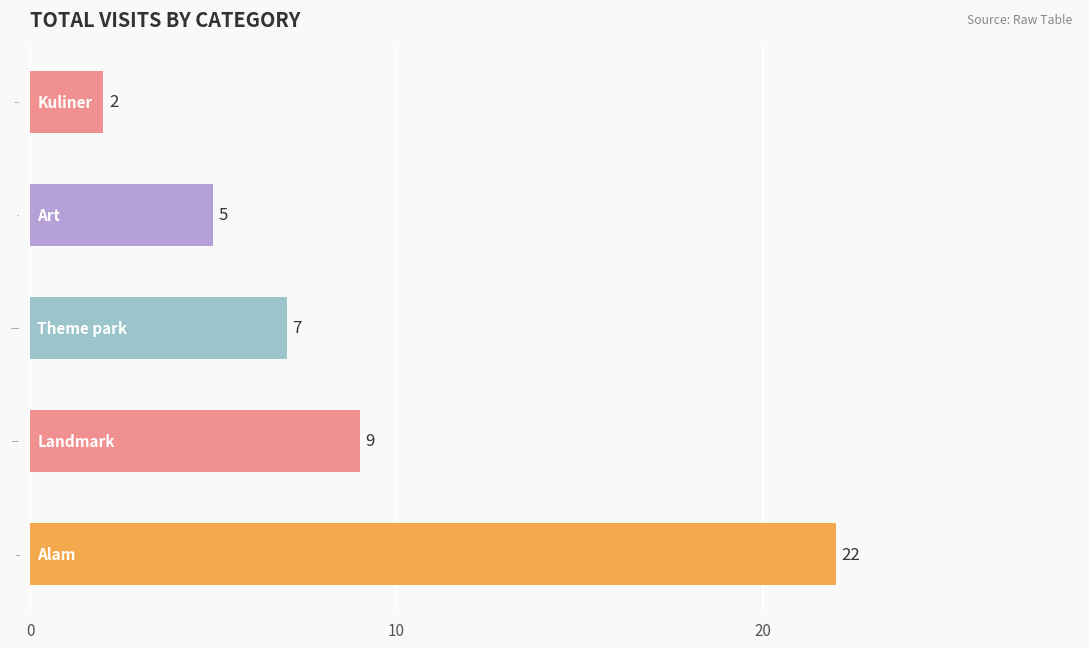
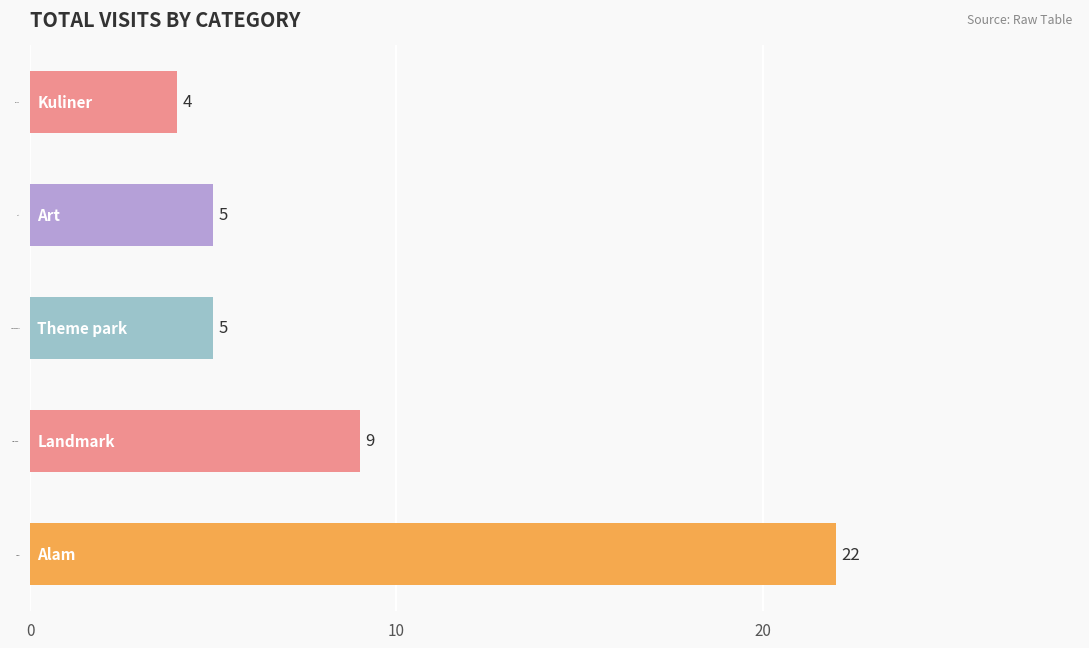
  {
-   "Kuliner": 2,
+   "Kuliner": 4,
    "Art": 5,
-   "Theme park": 7,
+   "Theme park": 5,
    "Landmark": 9,
    "Alam": 22
  }
